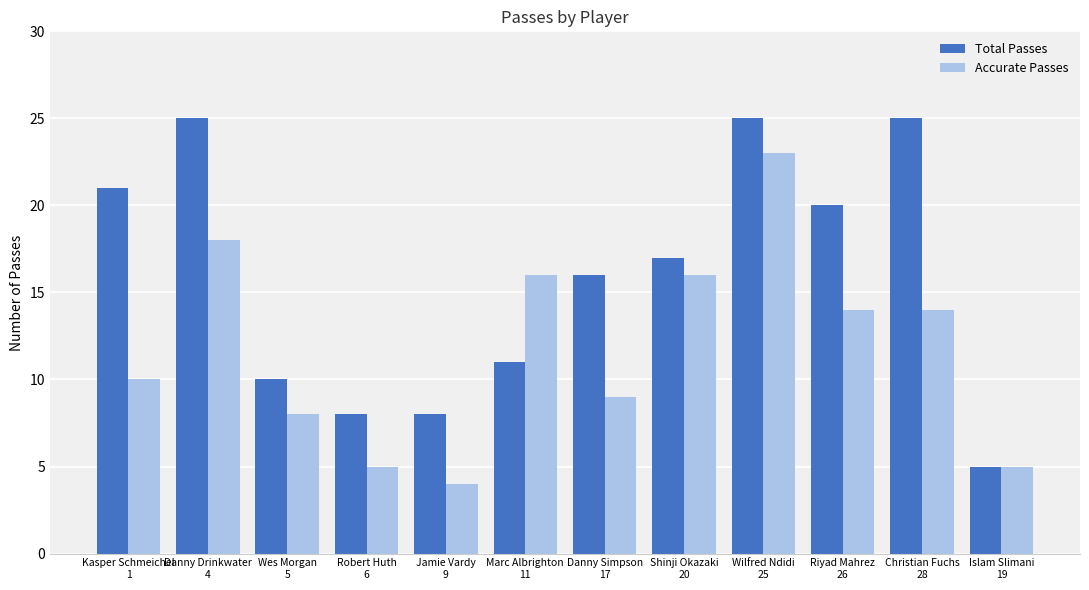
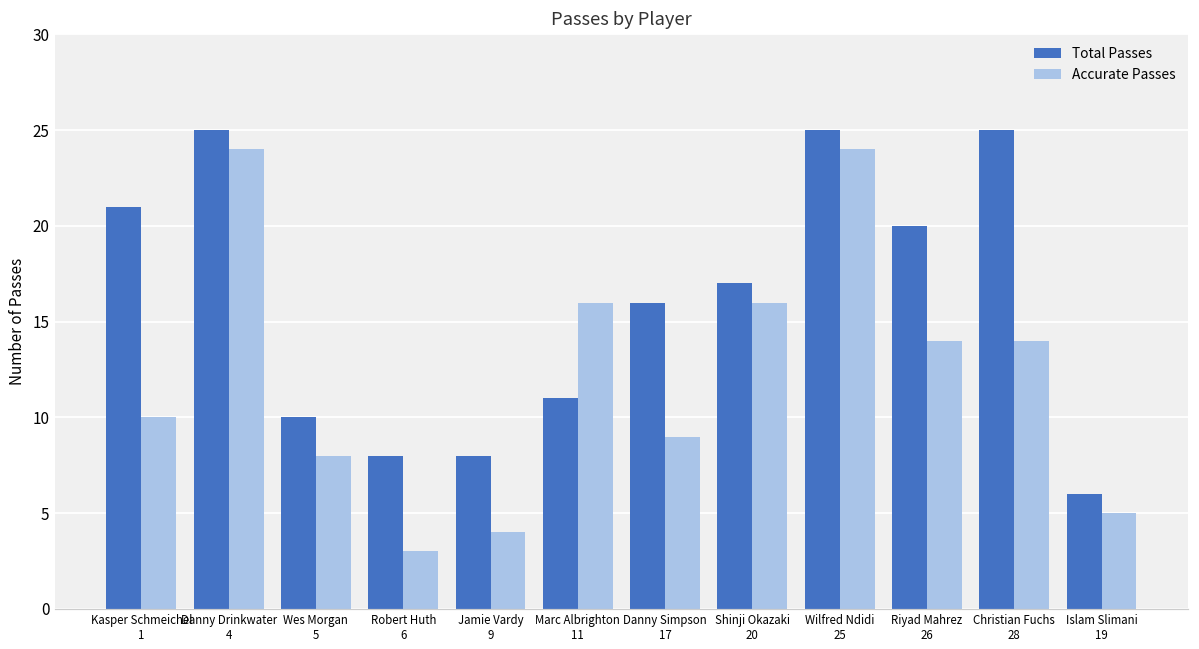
  {
    "Total Passes": {
      "Kasper Schmeichel 1": 21,
      "Danny Drinkwater 4": 25,
      "Wes Morgan 5": 10,
      "Robert Huth 6": 8,
      "Jamie Vardy 9": 8,
      "Marc Albrighton 11": 11,
      "Danny Simpson 17": 16,
      "Shinji Okazaki 20": 17,
      "Wilfred Ndidi 25": 25,
      "Riyad Mahrez 26": 20,
      "Christian Fuchs 28": 25,
-     "Islam Slimani 19": 5
+     "Islam Slimani 19": 6
    },
    "Accurate Passes": {
      "Kasper Schmeichel 1": 10,
-     "Danny Drinkwater 4": 18,
+     "Danny Drinkwater 4": 24,
      "Wes Morgan 5": 8,
-     "Robert Huth 6": 5,
+     "Robert Huth 6": 3,
      "Jamie Vardy 9": 4,
      "Marc Albrighton 11": 16,
      "Danny Simpson 17": 9,
      "Shinji Okazaki 20": 16,
-     "Wilfred Ndidi 25": 23,
+     "Wilfred Ndidi 25": 24,
      "Riyad Mahrez 26": 14,
      "Christian Fuchs 28": 14,
      "Islam Slimani 19": 5
    }
  }
